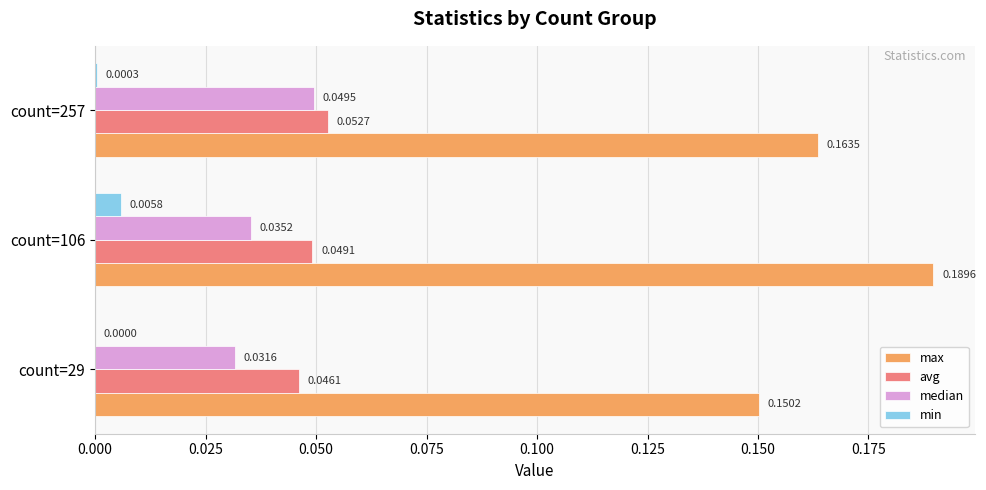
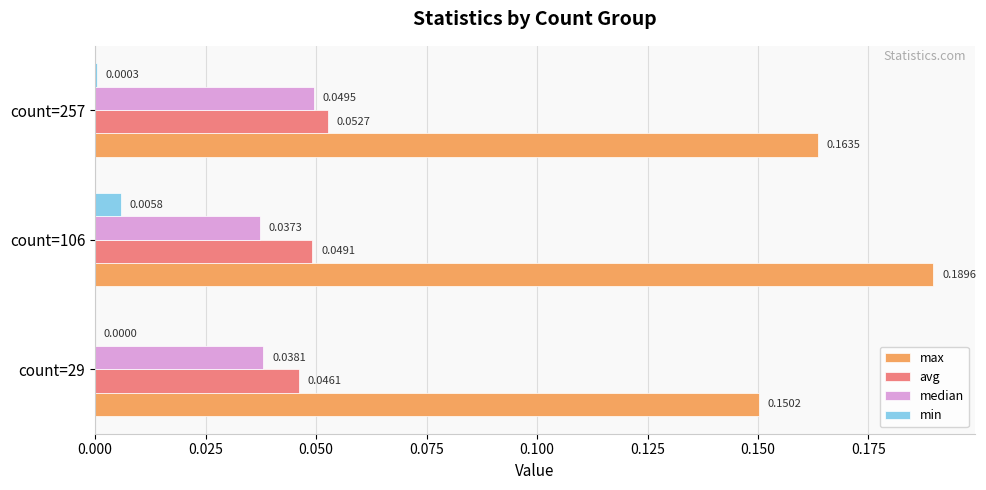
  {
    "median": {
      "count=257": 0.0495,
-     "count=106": 0.0352,
-     "count=29": 0.0316
+     "count=106": 0.0373,
+     "count=29": 0.0381
    },
    "min": {
      "count=257": 0.0003,
      "count=106": 0.0058,
      "count=29": 0.0000
    }
  }
